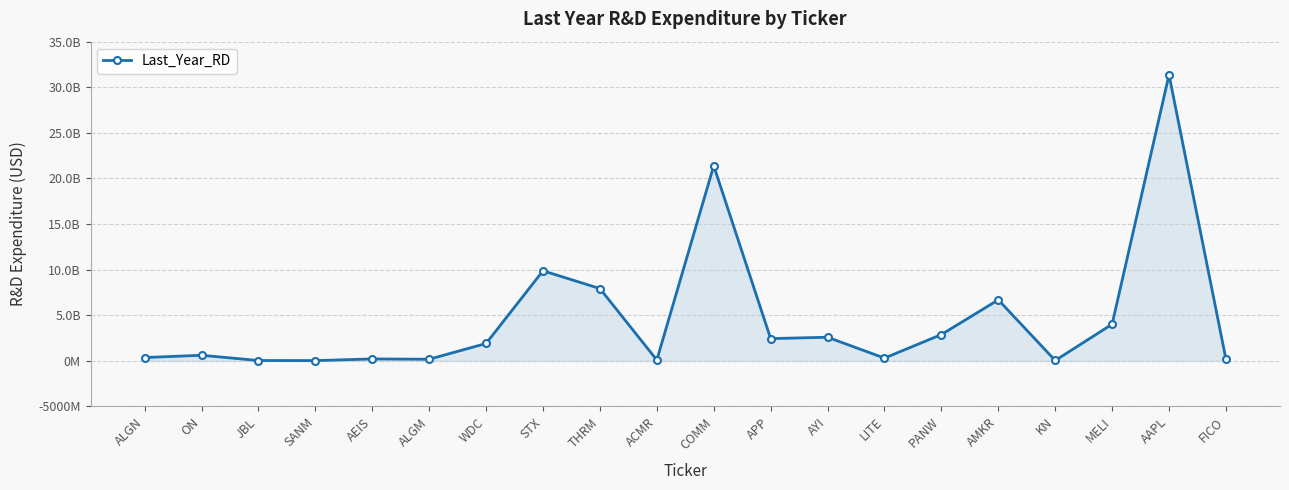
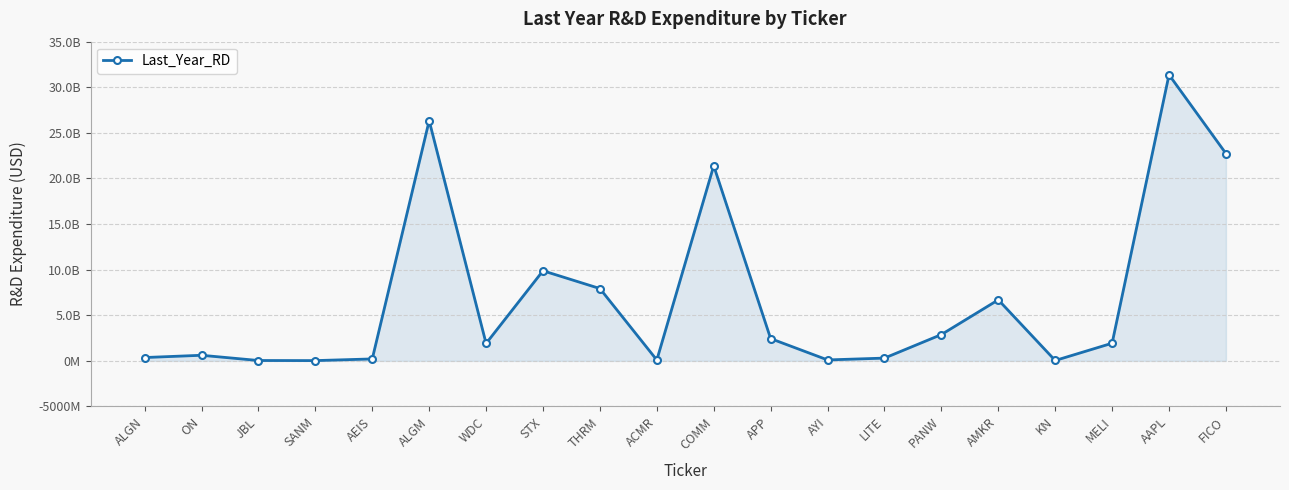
  {
    "ALGN": 0,
    "ON": 1000000000,
    "JBL": 0,
    "SANM": 0,
    "AEIS": 0,
-   "ALGM": 0,
+   "ALGM": 26000000000,
    "WDC": 2000000000,
    "STX": 10000000000,
    "THRM": 8000000000,
    "ACMR": 0,
    "COMM": 21000000000,
    "APP": 2000000000,
-   "AYI": 3000000000,
+   "AYI": 0,
    "LITE": 0,
    "PANW": 3000000000,
    "AMKR": 7000000000,
    "KN": 0,
-   "MELI": 4000000000,
+   "MELI": 2000000000,
    "AAPL": 31000000000,
-   "FICO": 0
+   "FICO": 23000000000
  }
